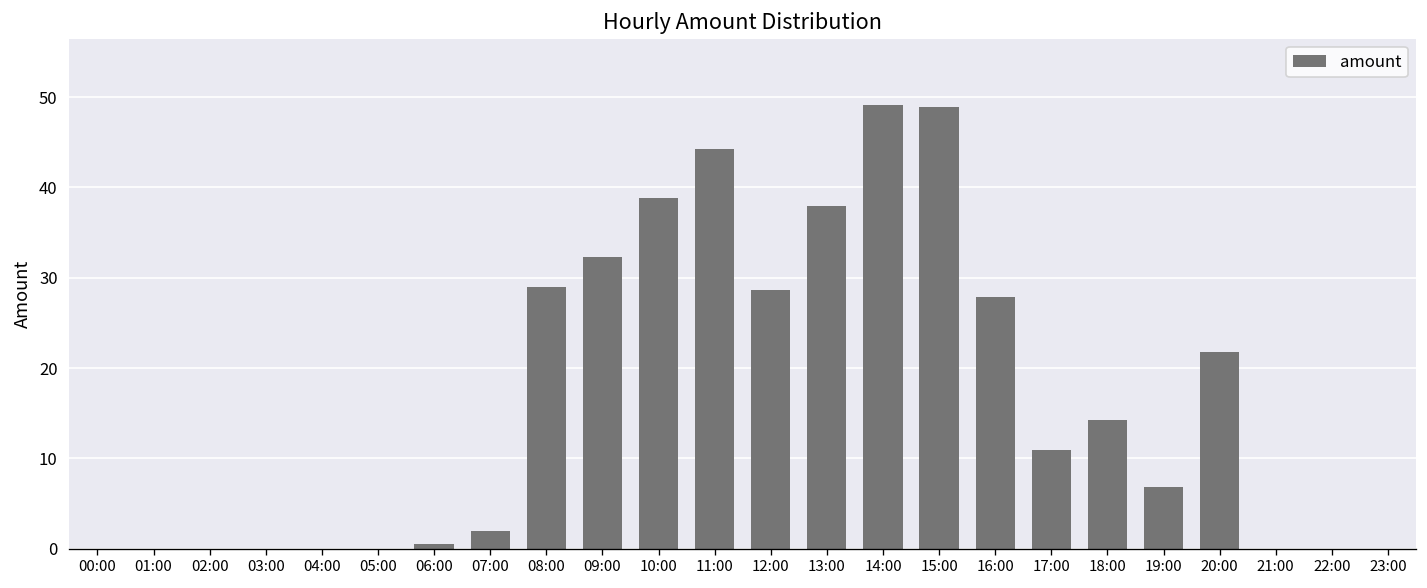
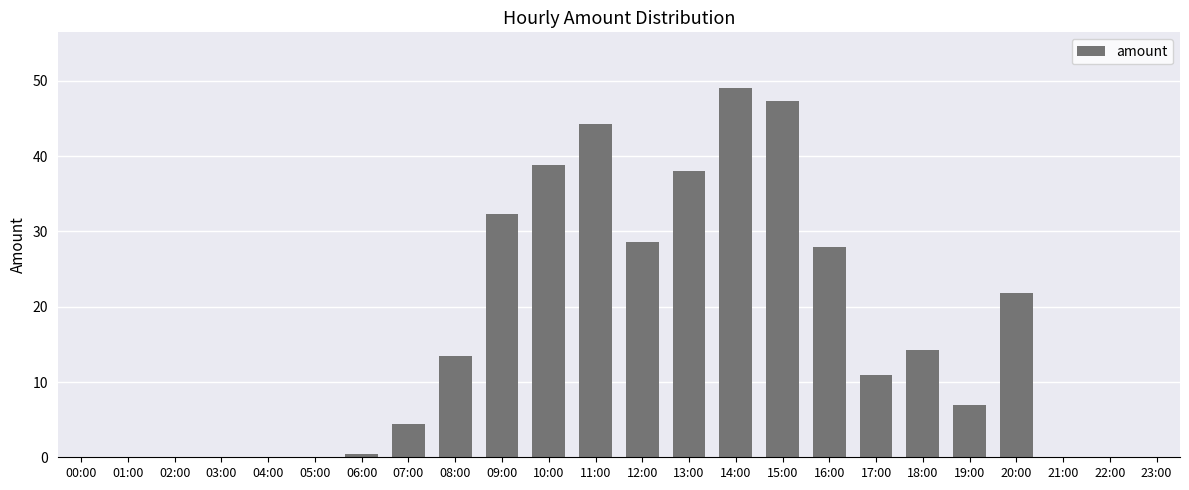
  {
    "00:00": 0,
    "01:00": 0,
    "02:00": 0,
    "03:00": 0,
    "04:00": 0,
    "05:00": 0,
    "06:00": 0,
-   "07:00": 2,
-   "08:00": 29,
+   "07:00": 4,
+   "08:00": 14,
    "09:00": 32,
    "10:00": 39,
    "11:00": 44,
    "12:00": 29,
    "13:00": 38,
    "14:00": 49,
-   "15:00": 49,
+   "15:00": 47,
    "16:00": 28,
    "17:00": 11,
    "18:00": 14,
    "19:00": 7,
    "20:00": 22,
    "21:00": 0,
    "22:00": 0,
    "23:00": 0
  }
